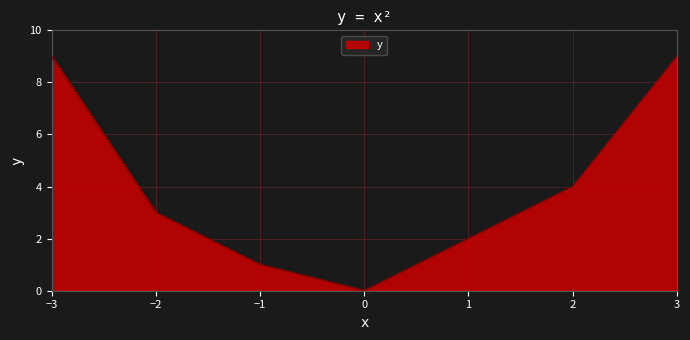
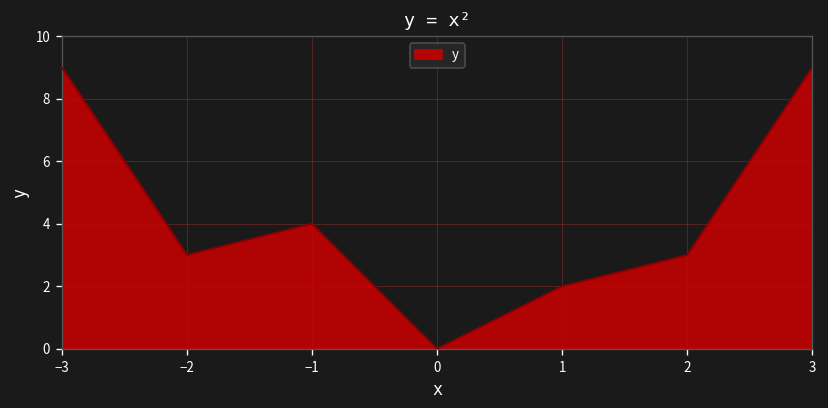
  {
    "−3": 9,
    "−2": 3,
-   "−1": 1,
+   "−1": 4,
    "0": 0,
    "1": 2,
-   "2": 4,
+   "2": 3,
    "3": 9
  }
